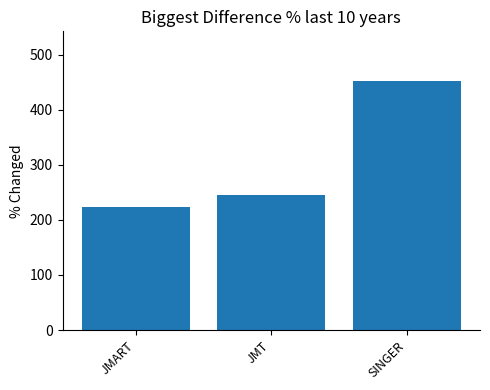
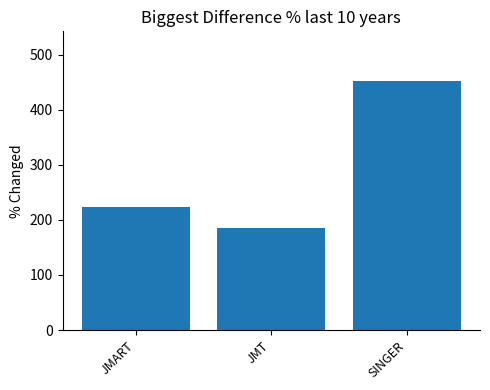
  {
    "JMART": 220,
-   "JMT": 250,
+   "JMT": 190,
    "SINGER": 450
  }
